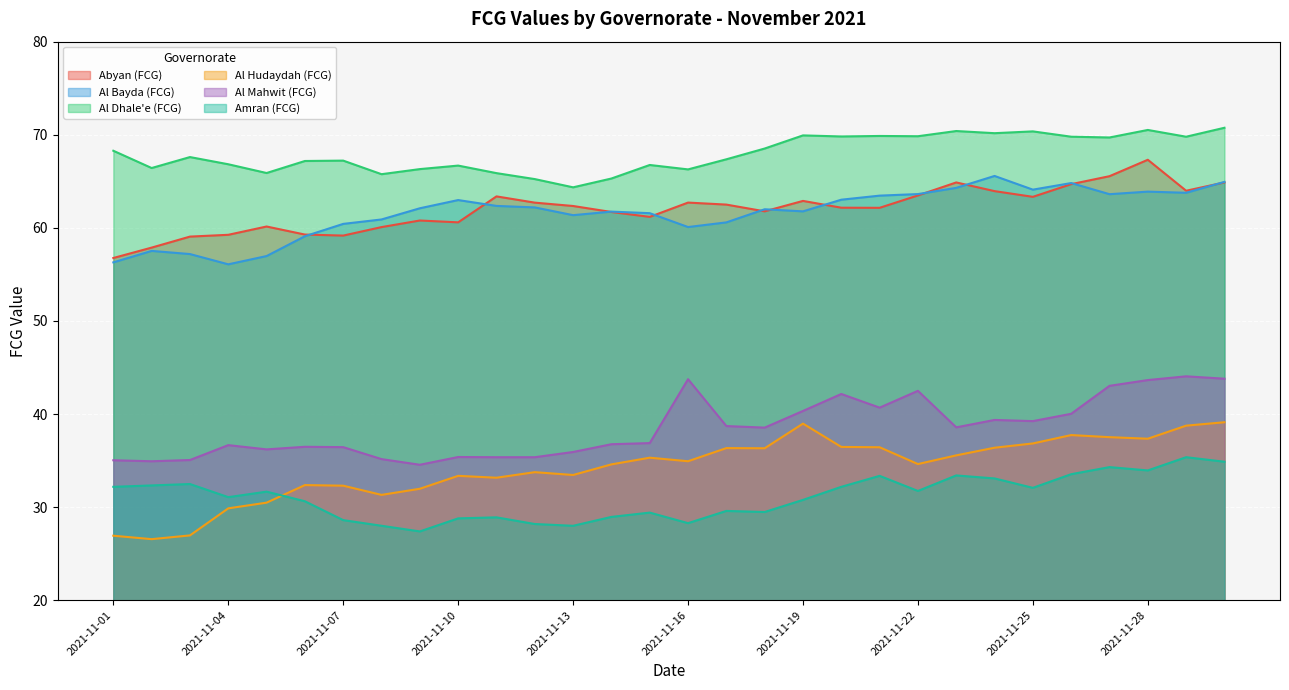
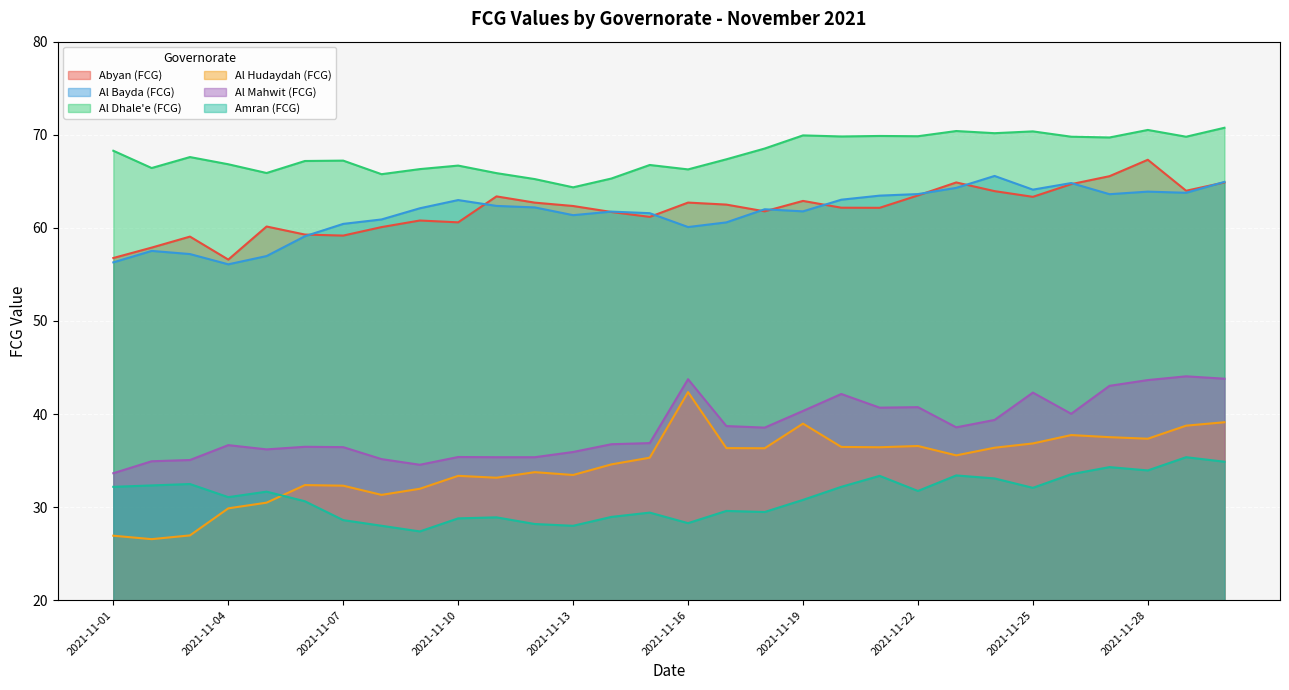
  {
    "Abyan (FCG)": {
      "2021-11-01": 57,
-     "2021-11-04": 59,
+     "2021-11-04": 57,
      "2021-11-07": 59,
      "2021-11-10": 61,
      "2021-11-13": 62,
      "2021-11-16": 63,
      "2021-11-19": 63,
      "2021-11-25": 63,
      "2021-11-28": 67
    },
    "Al Hudaydah (FCG)": {
      "2021-11-01": 27,
      "2021-11-04": 30,
      "2021-11-07": 32,
      "2021-11-10": 33,
      "2021-11-13": 33,
-     "2021-11-16": 35,
+     "2021-11-16": 42,
      "2021-11-19": 39,
-     "2021-11-22": 35,
+     "2021-11-22": 37,
      "2021-11-25": 37,
      "2021-11-28": 37
    },
    "Al Mahwit (FCG)": {
-     "2021-11-01": 35,
+     "2021-11-01": 34,
      "2021-11-04": 37,
      "2021-11-07": 36,
      "2021-11-10": 35,
      "2021-11-13": 36,
      "2021-11-16": 44,
      "2021-11-19": 40,
-     "2021-11-22": 42,
-     "2021-11-25": 39,
+     "2021-11-22": 41,
+     "2021-11-25": 42,
      "2021-11-28": 44
    }
  }
